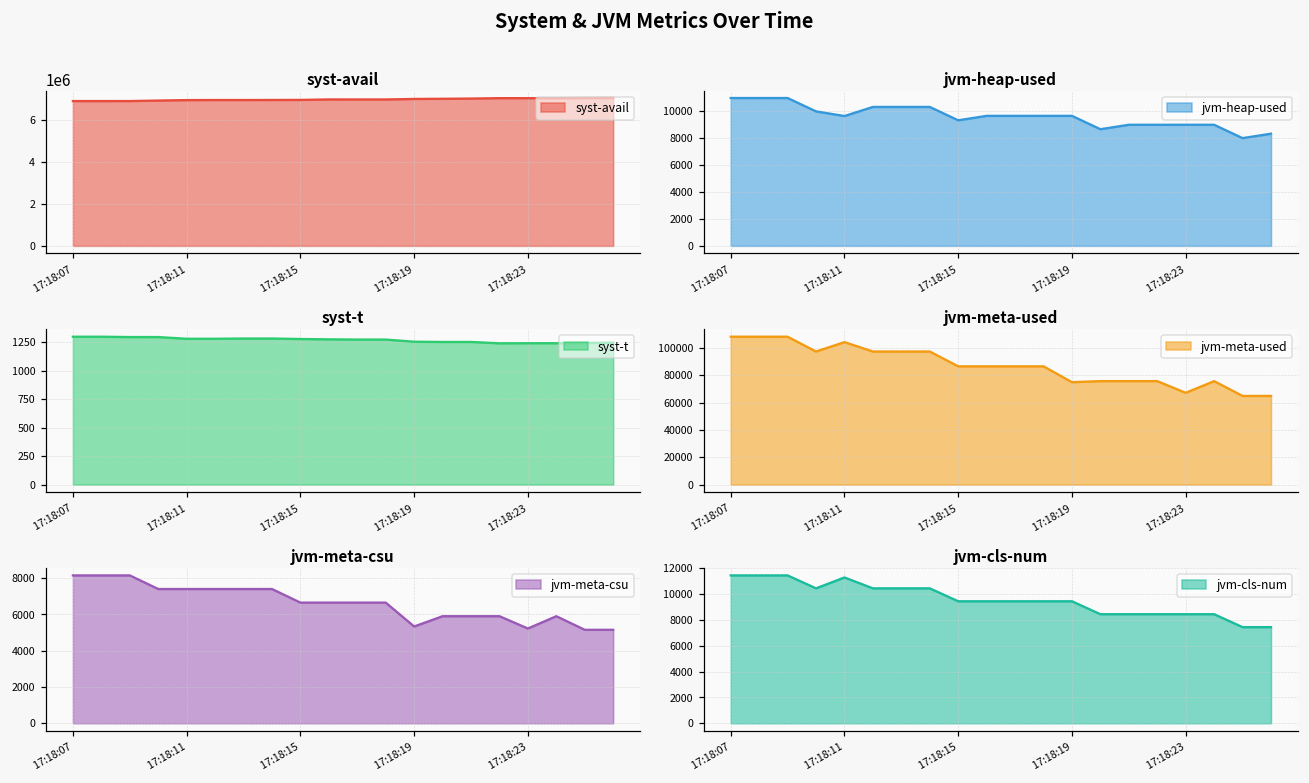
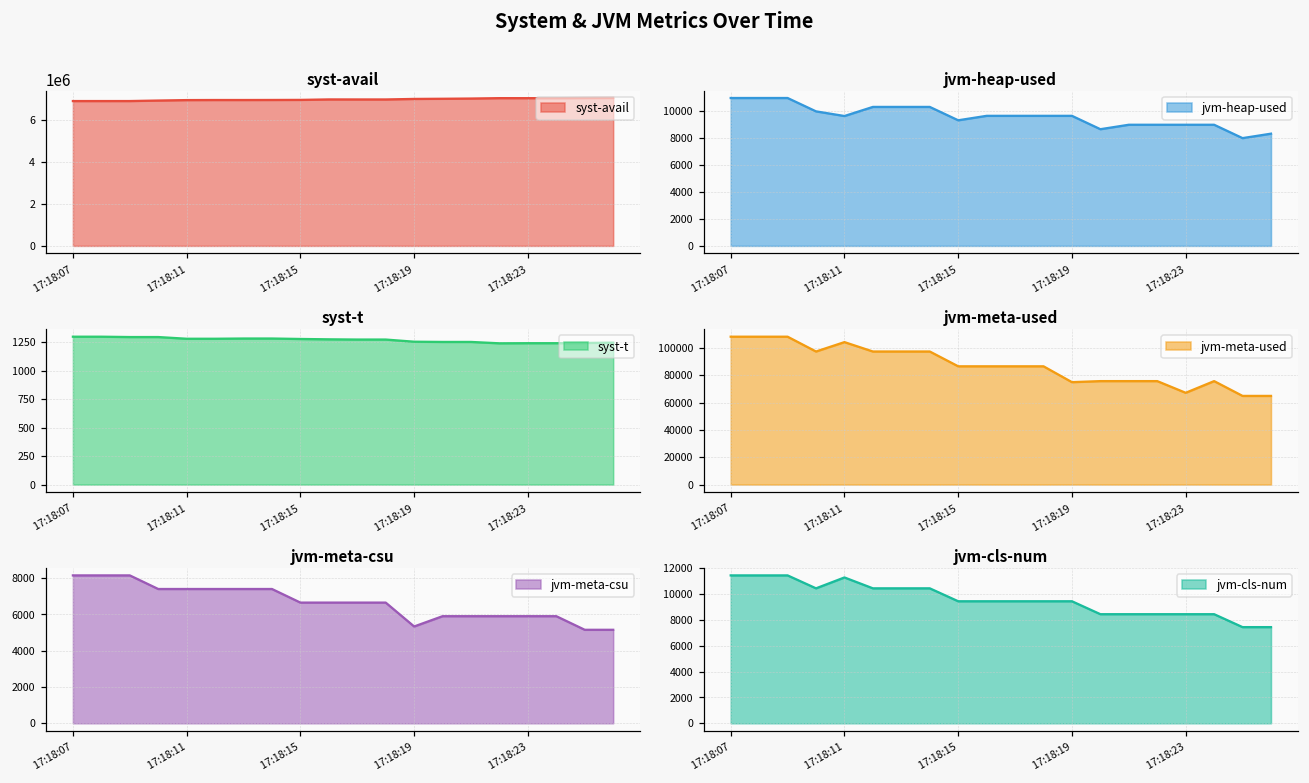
  {
    "syst-avail": {
      "17:18:07": 6900000,
      "17:18:11": 7000000,
      "17:18:15": 7000000,
      "17:18:19": 7000000,
      "17:18:23": 7100000
    },
    "jvm-heap-used": {
      "17:18:07": 10900,
      "17:18:11": 9600,
      "17:18:15": 9300,
      "17:18:19": 9600,
      "17:18:23": 9000
    },
    "syst-t": {
      "17:18:07": 1300,
      "17:18:11": 1280,
      "17:18:15": 1280,
      "17:18:19": 1250,
      "17:18:23": 1240
    },
    "jvm-meta-used": {
      "17:18:07": 108000,
      "17:18:11": 104000,
      "17:18:15": 86000,
      "17:18:19": 75000,
      "17:18:23": 67000
    },
    "jvm-meta-csu": {
      "17:18:07": 8200,
      "17:18:11": 7400,
      "17:18:15": 6700,
      "17:18:19": 5300,
-     "17:18:23": 5200
+     "17:18:23": 5900
    },
    "jvm-cls-num": {
      "17:18:07": 11400,
      "17:18:11": 11300,
      "17:18:15": 9400,
      "17:18:19": 9400,
      "17:18:23": 8400
    }
  }
